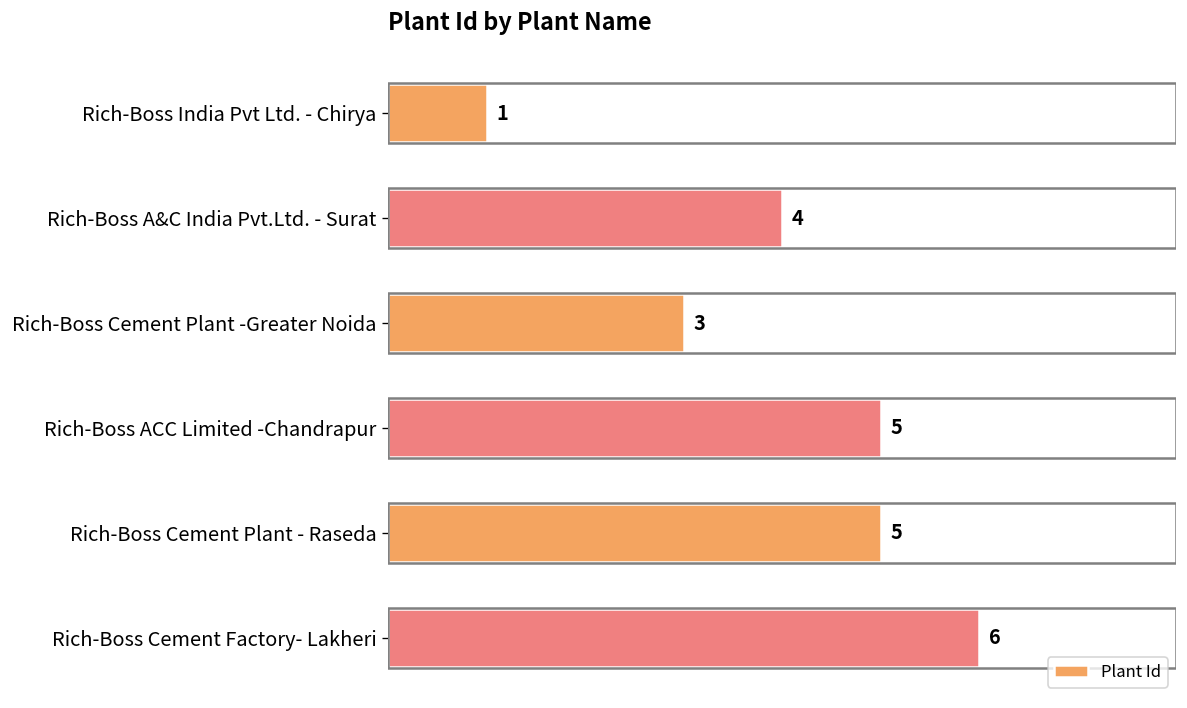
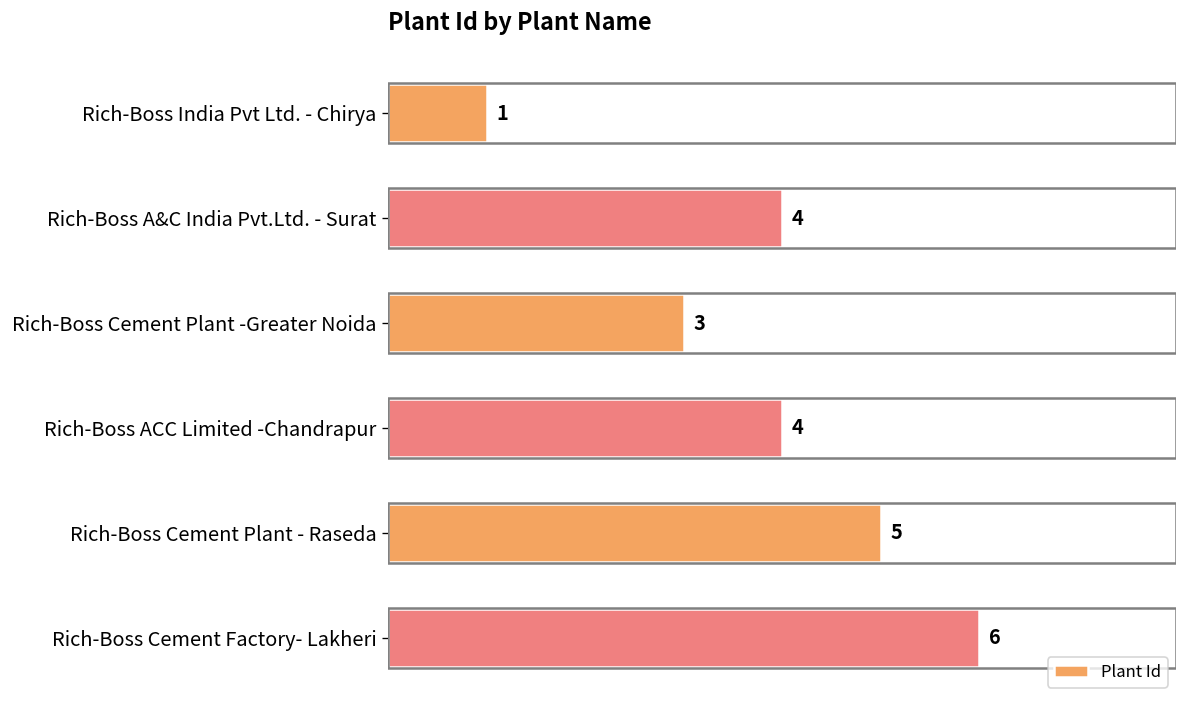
  {
    "Rich-Boss India Pvt Ltd. - Chirya": 1,
    "Rich-Boss A&C India Pvt.Ltd. - Surat": 4,
    "Rich-Boss Cement Plant -Greater Noida": 3,
-   "Rich-Boss ACC Limited -Chandrapur": 5,
+   "Rich-Boss ACC Limited -Chandrapur": 4,
    "Rich-Boss Cement Plant - Raseda": 5,
    "Rich-Boss Cement Factory- Lakheri": 6
  }
